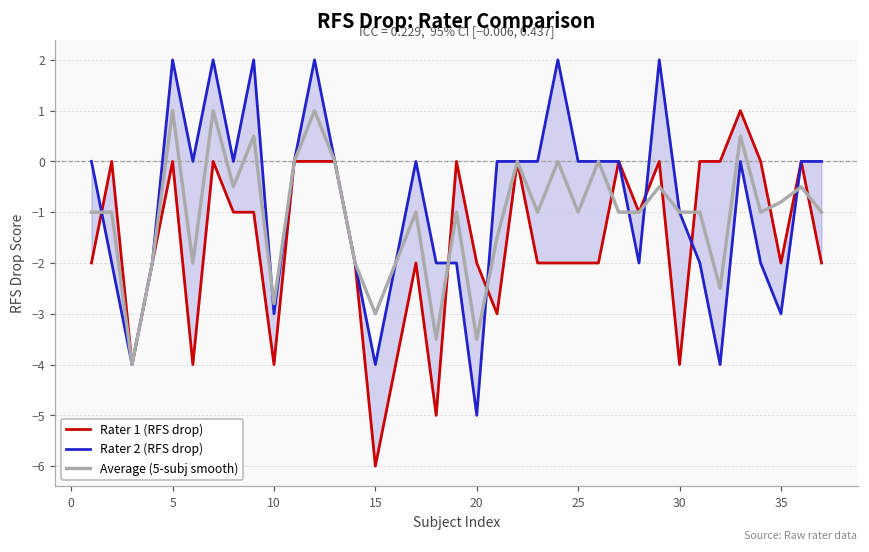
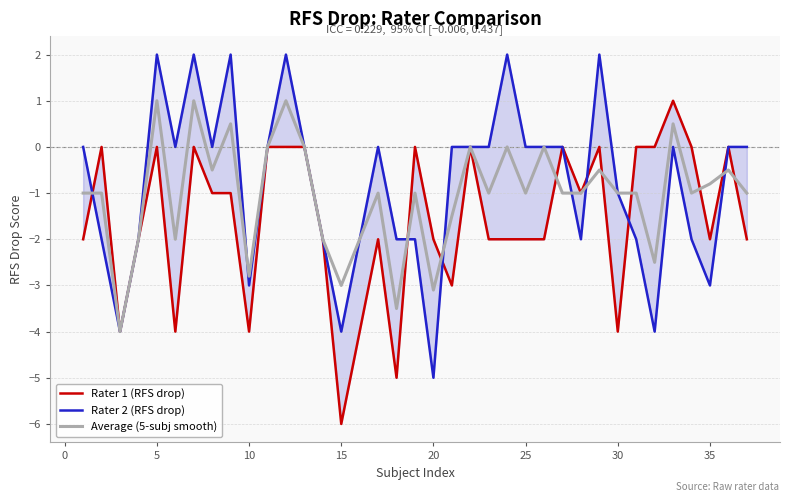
  {
    "Rater 1 (RFS drop)": {
      "5": 0.0,
      "10": -4.0,
      "15": -6.0,
      "25": -2.0,
      "30": -4.0
    },
    "Average (5-subj smooth)": {
      "5": 1.0,
      "10": -2.8,
      "15": -3.0,
-     "20": -3.5,
+     "20": -3.1,
      "25": -1.0,
      "35": -0.8
    }
  }
